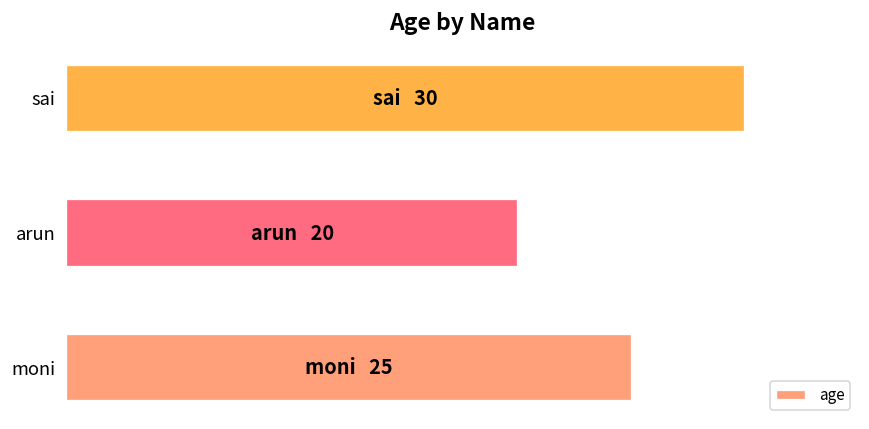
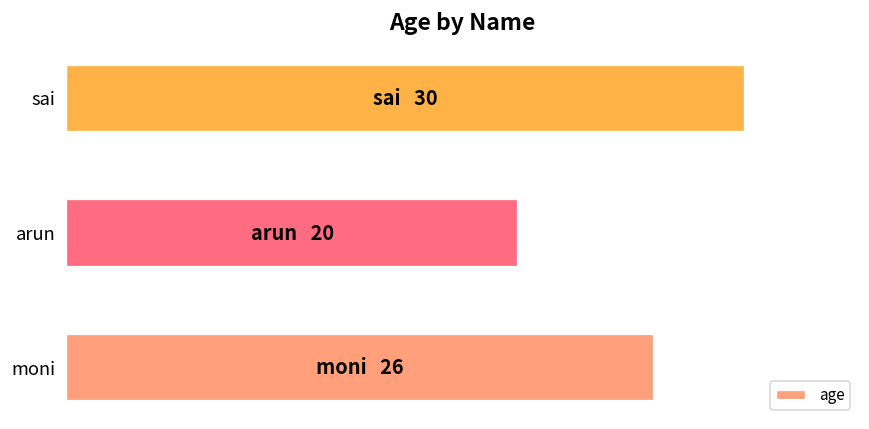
  {
    "sai": 30,
    "arun": 20,
-   "moni": 25
+   "moni": 26
  }
